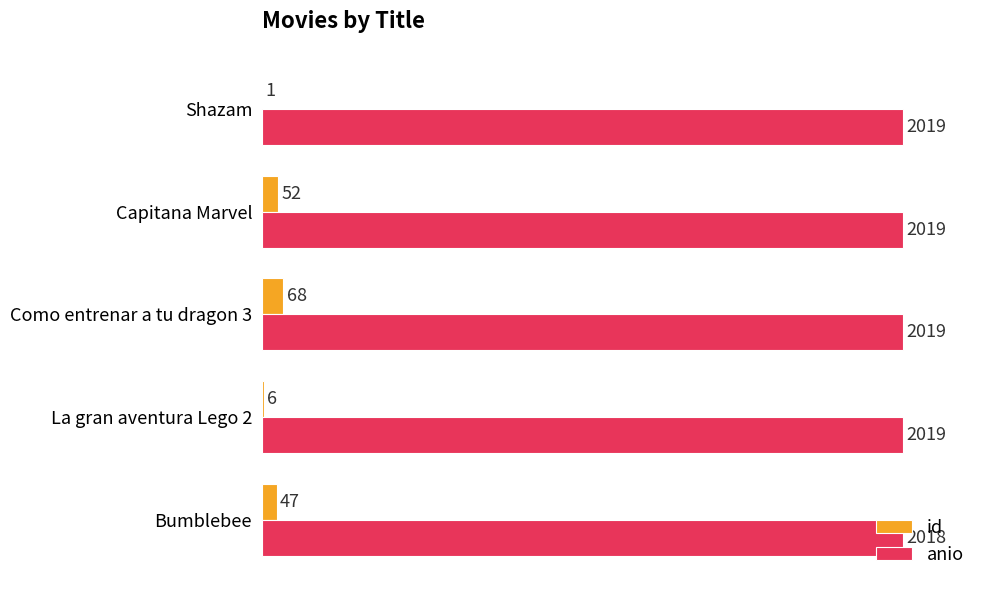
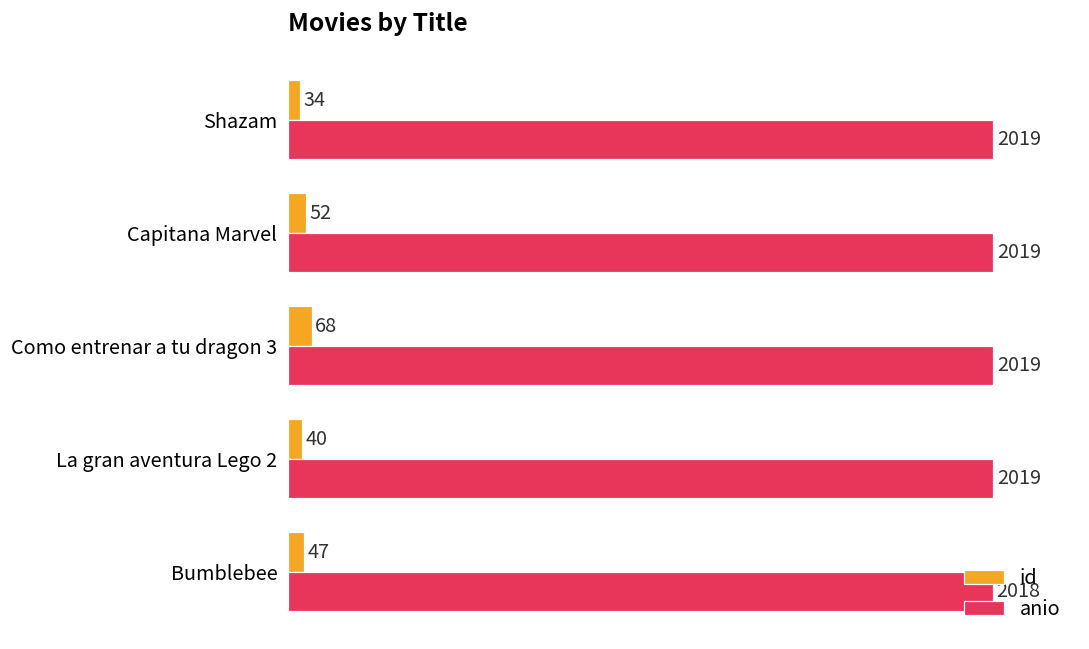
  {
    "id": {
-     "Shazam": 1,
+     "Shazam": 34,
      "Capitana Marvel": 52,
      "Como entrenar a tu dragon 3": 68,
-     "La gran aventura Lego 2": 6,
+     "La gran aventura Lego 2": 40,
      "Bumblebee": 47
    },
    "anio": {
      "Shazam": 2019,
      "Capitana Marvel": 2019,
      "Como entrenar a tu dragon 3": 2019,
      "La gran aventura Lego 2": 2019,
      "Bumblebee": 2018
    }
  }
